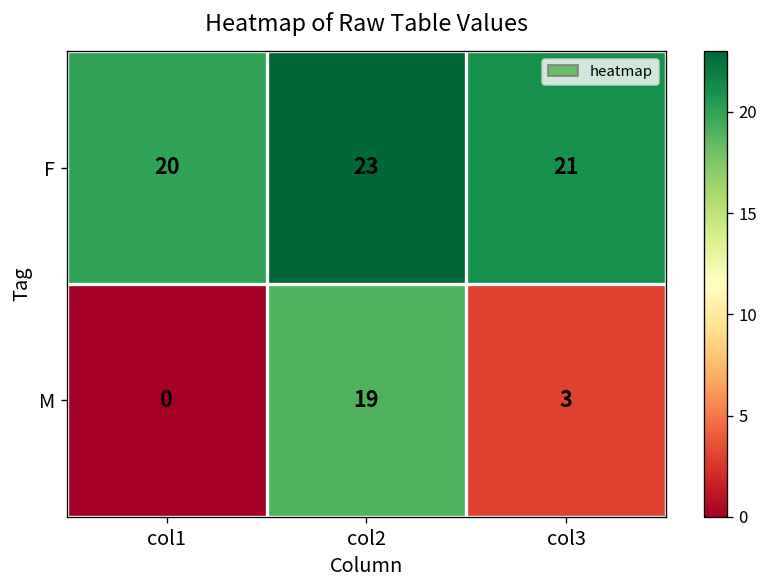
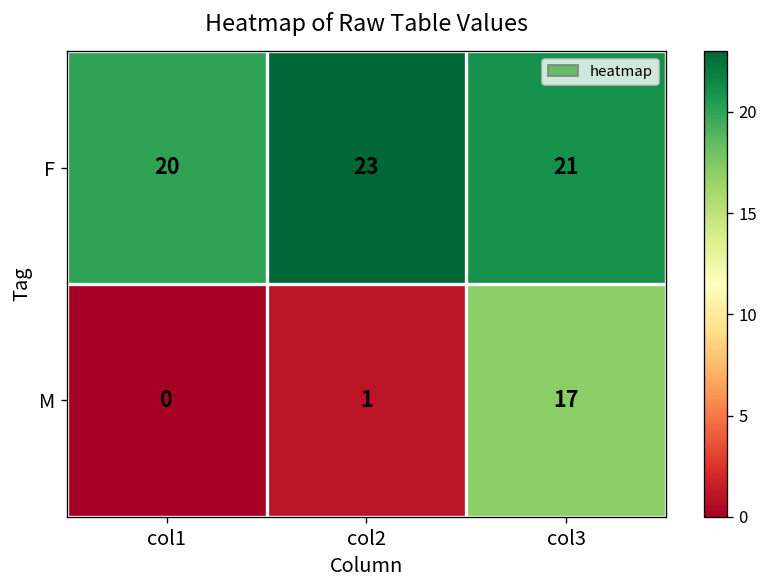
  {
    "F": {
      "col1": 20,
      "col2": 23,
      "col3": 21
    },
    "M": {
      "col1": 0,
-     "col2": 19,
-     "col3": 3
+     "col2": 1,
+     "col3": 17
    }
  }
